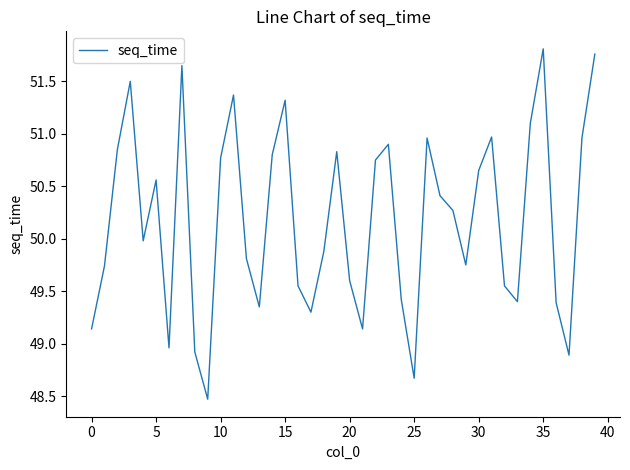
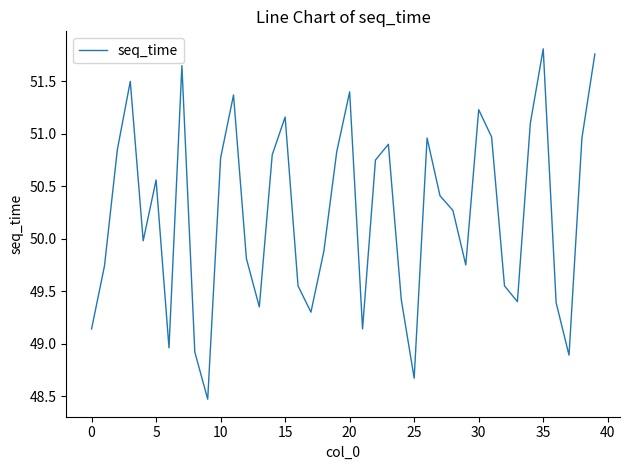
  {
    "0": 49.14,
    "5": 50.56,
    "10": 50.77,
-   "15": 51.32,
-   "20": 49.6,
+   "15": 51.16,
+   "20": 51.4,
    "25": 48.67,
-   "30": 50.65,
+   "30": 51.23,
    "35": 51.81
  }
